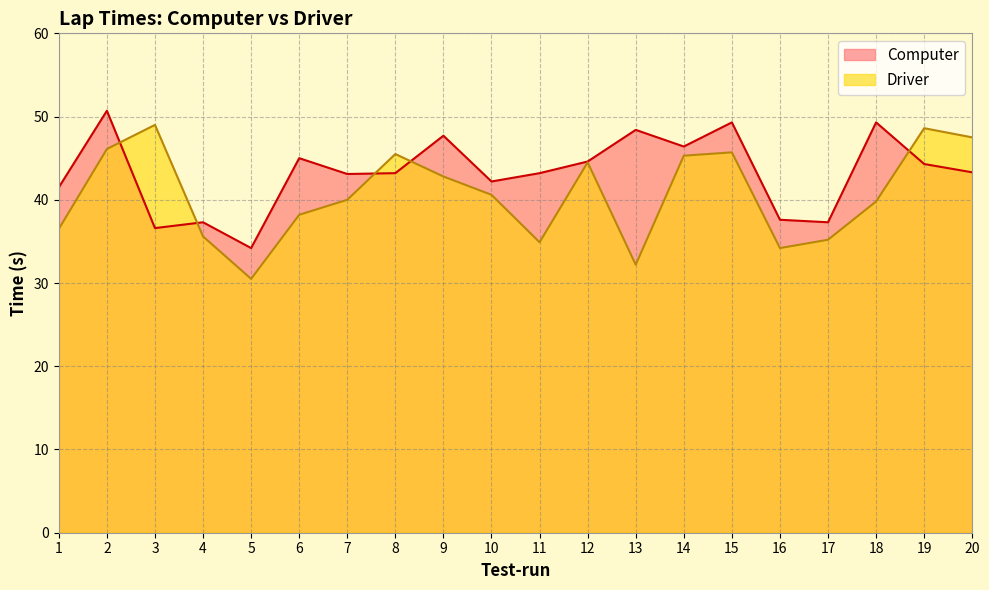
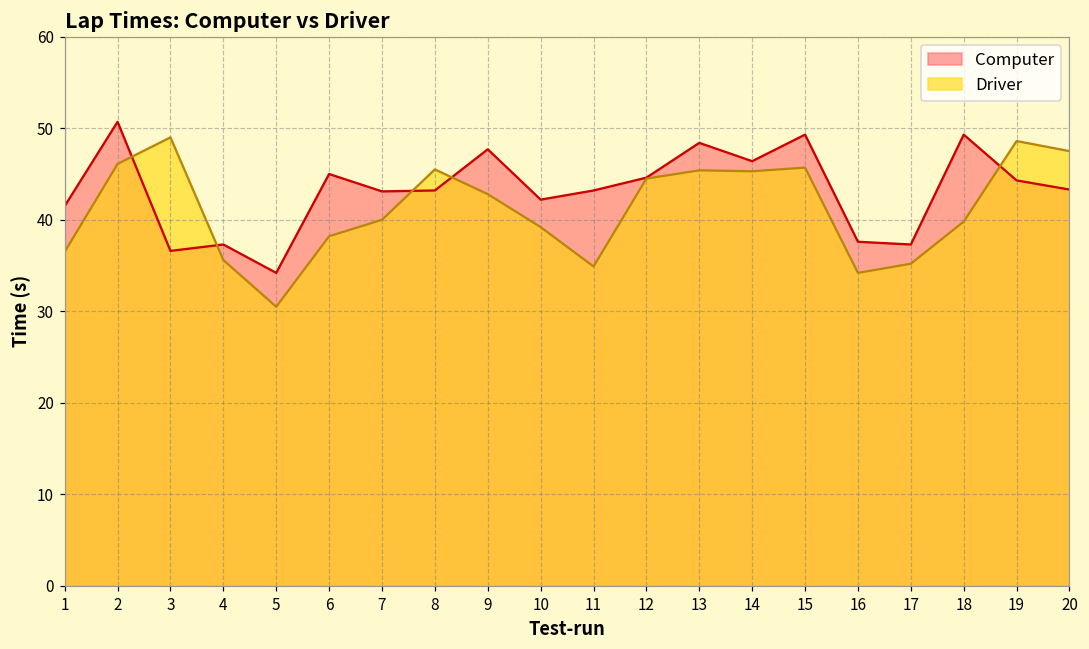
  {
    "Computer": {
      "1": 42,
      "2": 51,
      "3": 37,
      "4": 37,
      "5": 34,
      "6": 45,
      "7": 43,
      "8": 43,
      "9": 48,
      "10": 42,
      "11": 43,
      "13": 48,
      "14": 46,
      "15": 49,
      "16": 38,
      "17": 37,
      "18": 49,
      "19": 44,
      "20": 43
    },
    "Driver": {
      "1": 37,
      "2": 46,
      "3": 49,
      "4": 36,
      "5": 31,
      "6": 38,
      "7": 40,
      "8": 46,
      "9": 43,
-     "10": 41,
+     "10": 39,
      "11": 35,
-     "13": 32,
+     "13": 45,
      "14": 45,
      "15": 46,
      "16": 34,
      "17": 35,
      "18": 40,
      "19": 49,
      "20": 48
    }
  }
